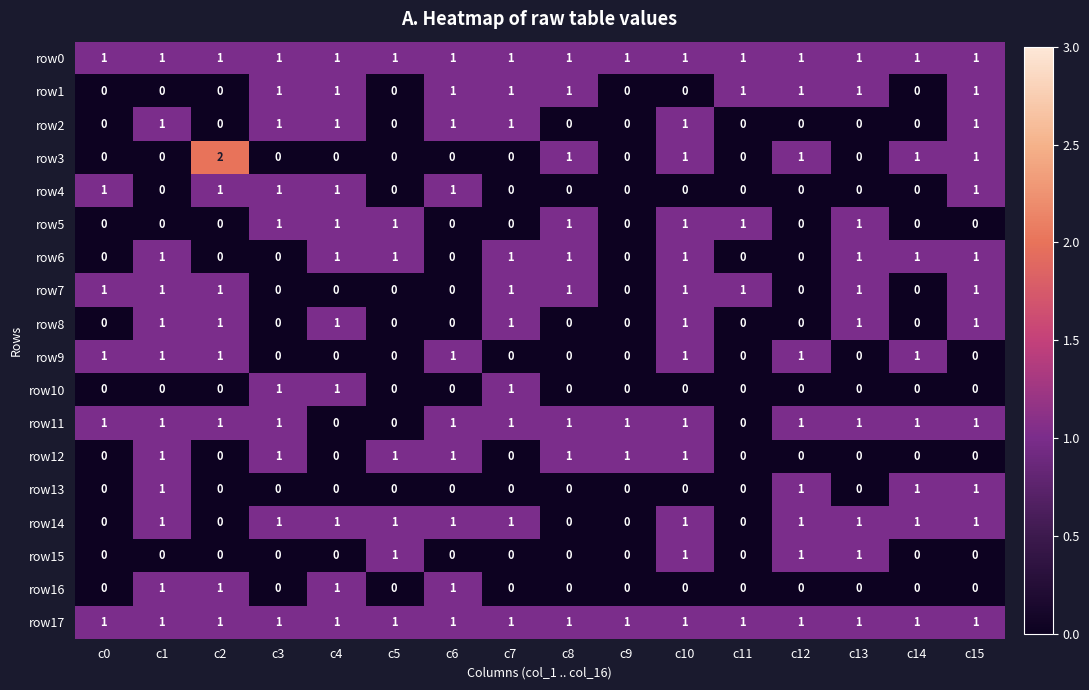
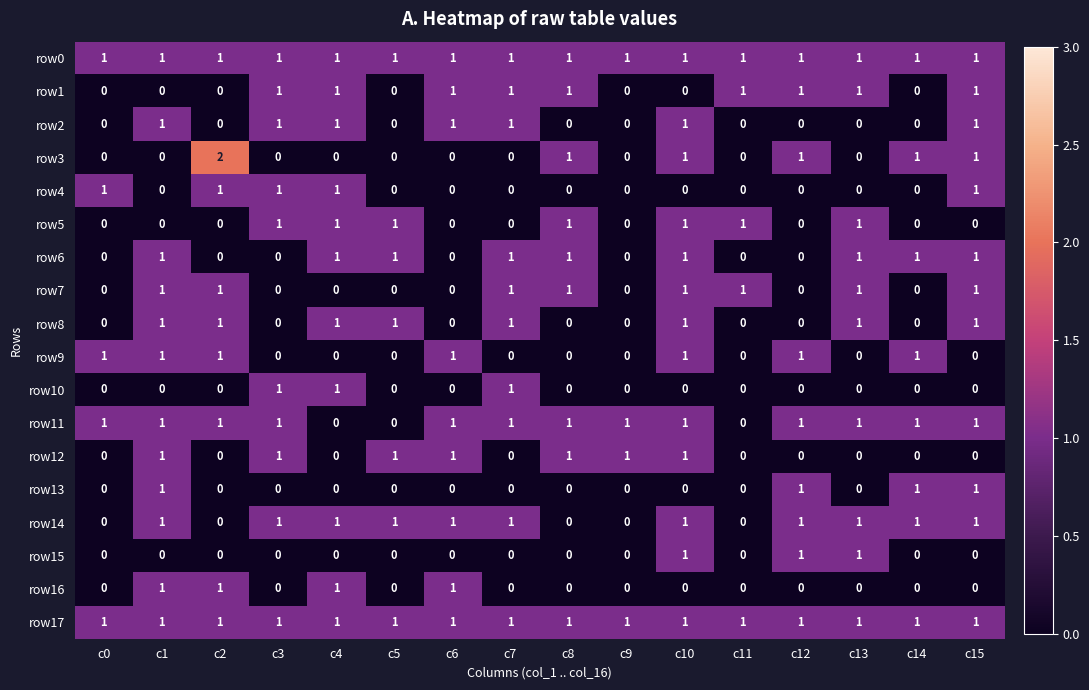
  {
    "row4": {
      "c0": 1,
      "c1": 0,
      "c2": 1,
      "c3": 1,
      "c4": 1,
      "c5": 0,
-     "c6": 1,
+     "c6": 0,
      "c7": 0,
      "c8": 0,
      "c9": 0,
      "c10": 0,
      "c11": 0,
      "c12": 0,
      "c13": 0,
      "c14": 0,
      "c15": 1
    },
    "row7": {
-     "c0": 1,
+     "c0": 0,
      "c1": 1,
      "c2": 1,
      "c3": 0,
      "c4": 0,
      "c5": 0,
      "c6": 0,
      "c7": 1,
      "c8": 1,
      "c9": 0,
      "c10": 1,
      "c11": 1,
      "c12": 0,
      "c13": 1,
      "c14": 0,
      "c15": 1
    },
    "row8": {
      "c0": 0,
      "c1": 1,
      "c2": 1,
      "c3": 0,
      "c4": 1,
-     "c5": 0,
+     "c5": 1,
      "c6": 0,
      "c7": 1,
      "c8": 0,
      "c9": 0,
      "c10": 1,
      "c11": 0,
      "c12": 0,
      "c13": 1,
      "c14": 0,
      "c15": 1
    },
    "row15": {
      "c0": 0,
      "c1": 0,
      "c2": 0,
      "c3": 0,
      "c4": 0,
-     "c5": 1,
+     "c5": 0,
      "c6": 0,
      "c7": 0,
      "c8": 0,
      "c9": 0,
      "c10": 1,
      "c11": 0,
      "c12": 1,
      "c13": 1,
      "c14": 0,
      "c15": 0
    }
  }
